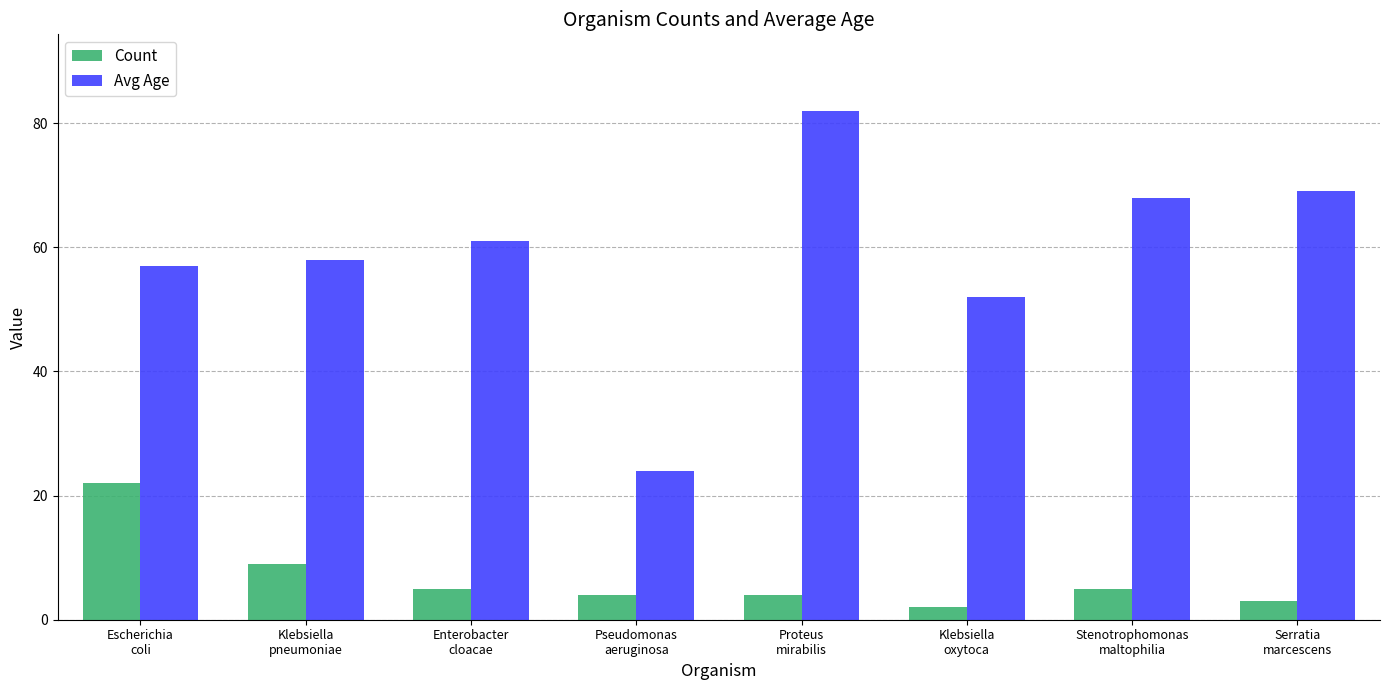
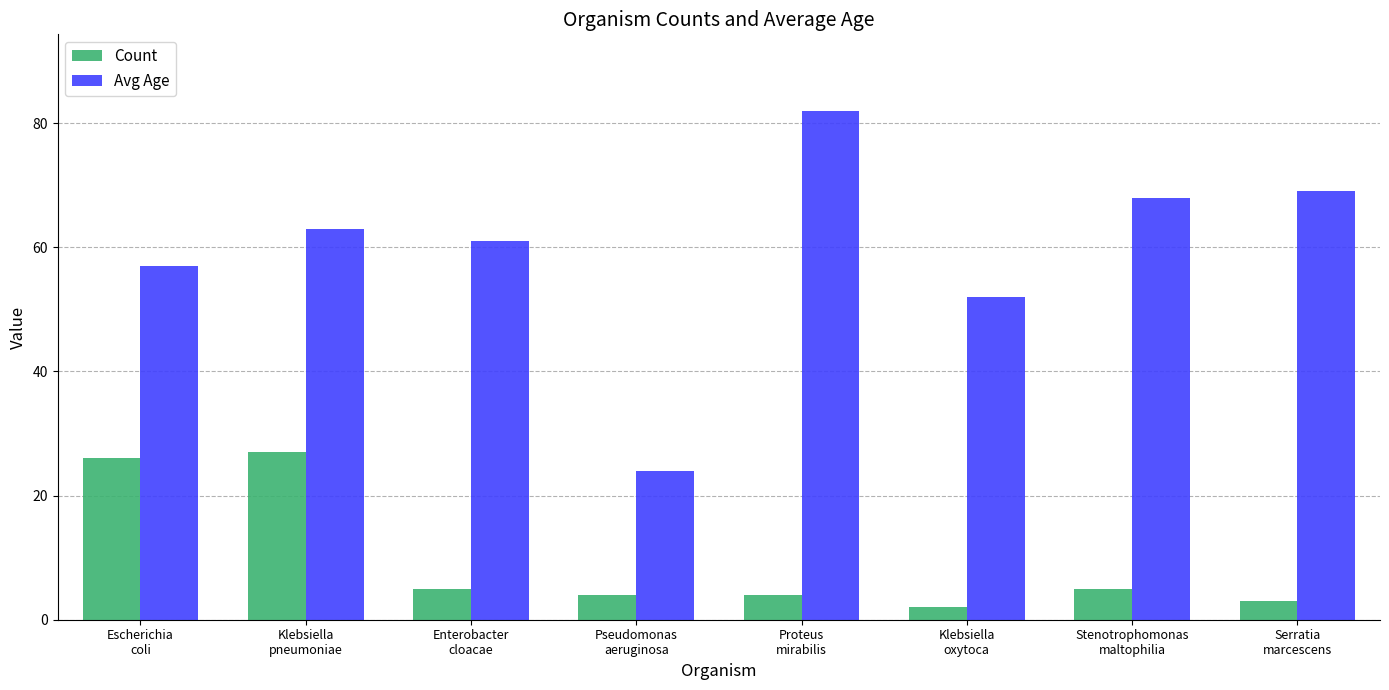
  {
    "Count": {
-     "Escherichia coli": 22,
-     "Klebsiella pneumoniae": 9,
+     "Escherichia coli": 26,
+     "Klebsiella pneumoniae": 27,
      "Enterobacter cloacae": 5,
      "Pseudomonas aeruginosa": 4,
      "Proteus mirabilis": 4,
      "Klebsiella oxytoca": 2,
      "Stenotrophomonas maltophilia": 5,
      "Serratia marcescens": 3
    },
    "Avg Age": {
      "Escherichia coli": 57,
-     "Klebsiella pneumoniae": 58,
+     "Klebsiella pneumoniae": 63,
      "Enterobacter cloacae": 61,
      "Pseudomonas aeruginosa": 24,
      "Proteus mirabilis": 82,
      "Klebsiella oxytoca": 52,
      "Stenotrophomonas maltophilia": 68,
      "Serratia marcescens": 69
    }
  }
